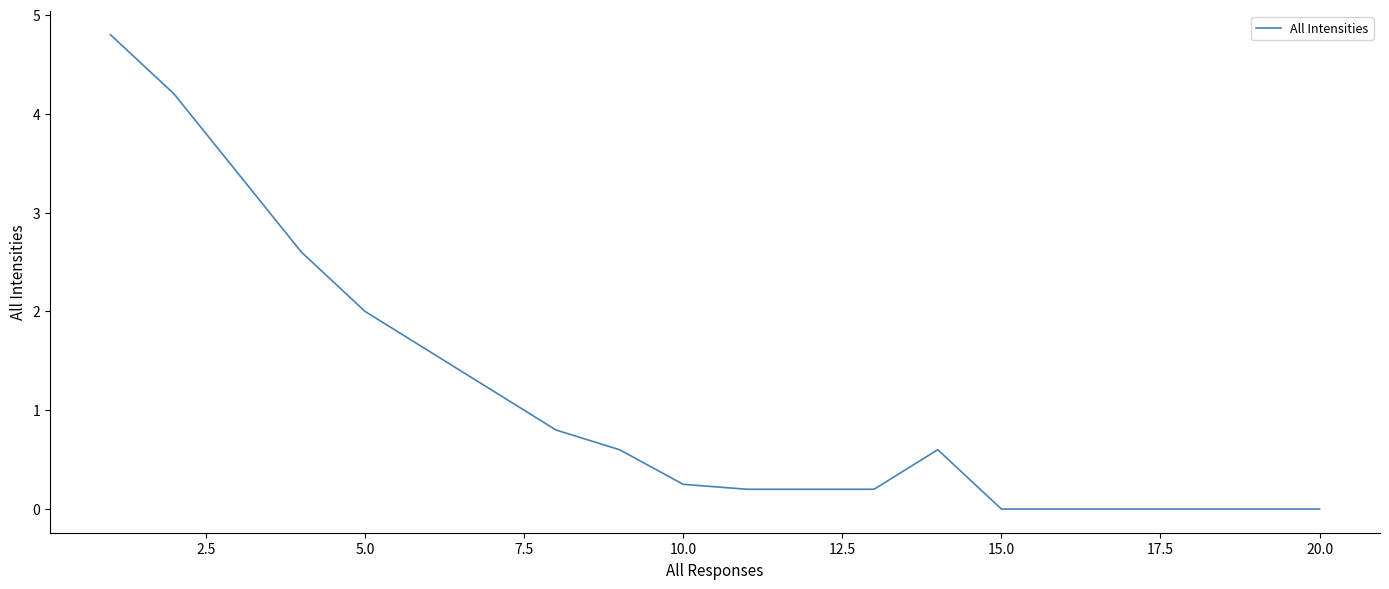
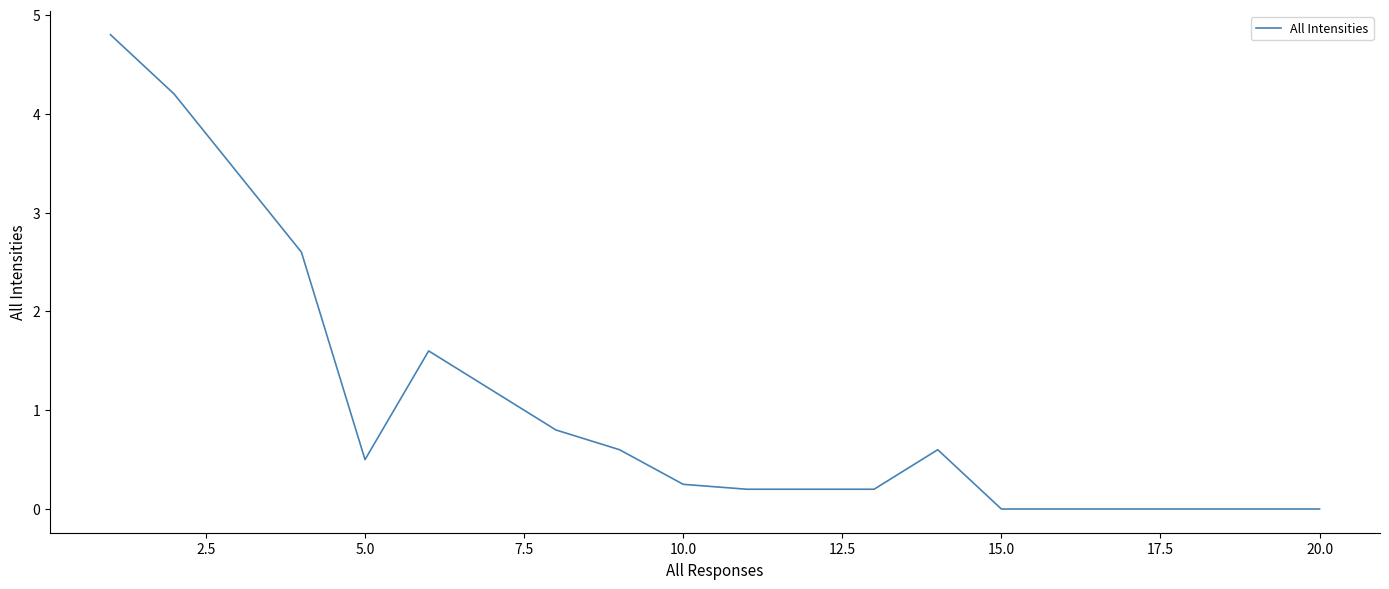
  {
-   "5.0": 2.0,
+   "5.0": 0.5,
    "10.0": 0.2,
    "15.0": 0.0,
    "20.0": 0.0
  }
